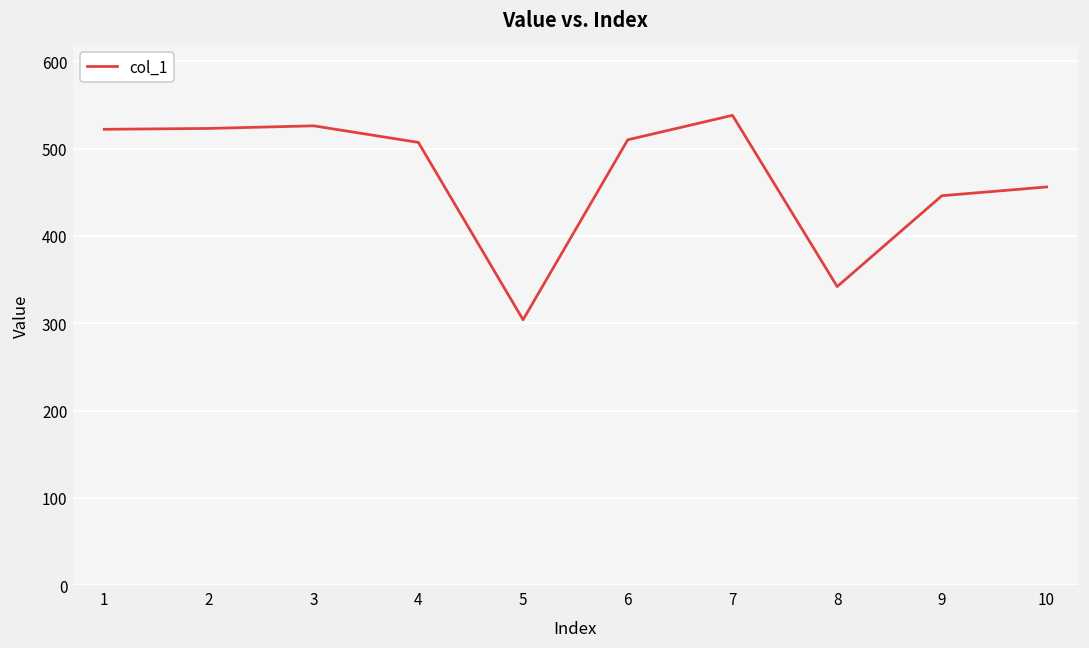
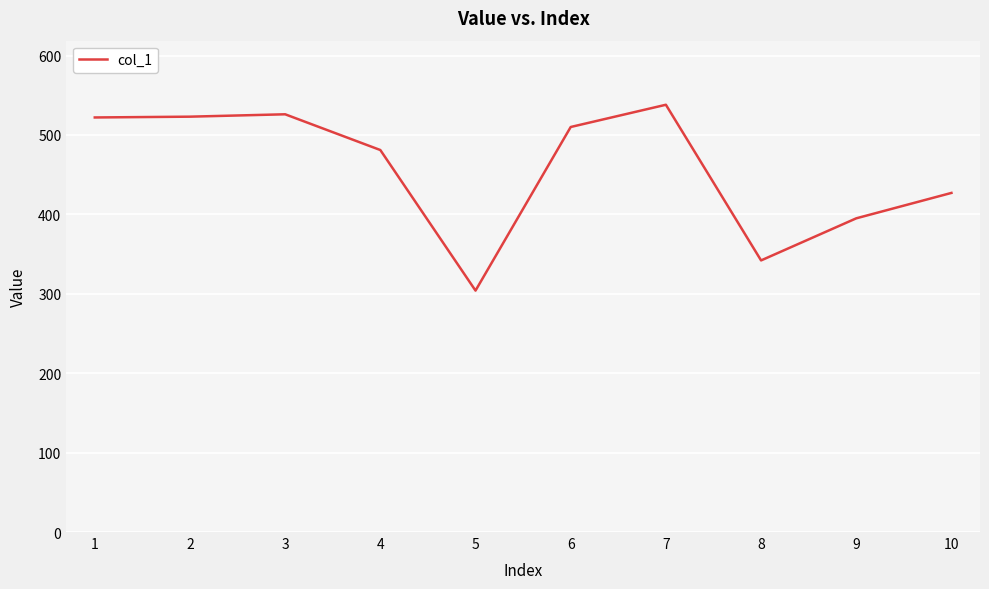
  {
    "1": 520,
    "2": 520,
    "3": 530,
-   "4": 510,
+   "4": 480,
    "5": 300,
    "6": 510,
    "7": 540,
    "8": 340,
-   "9": 450,
-   "10": 460
+   "9": 400,
+   "10": 430
  }
